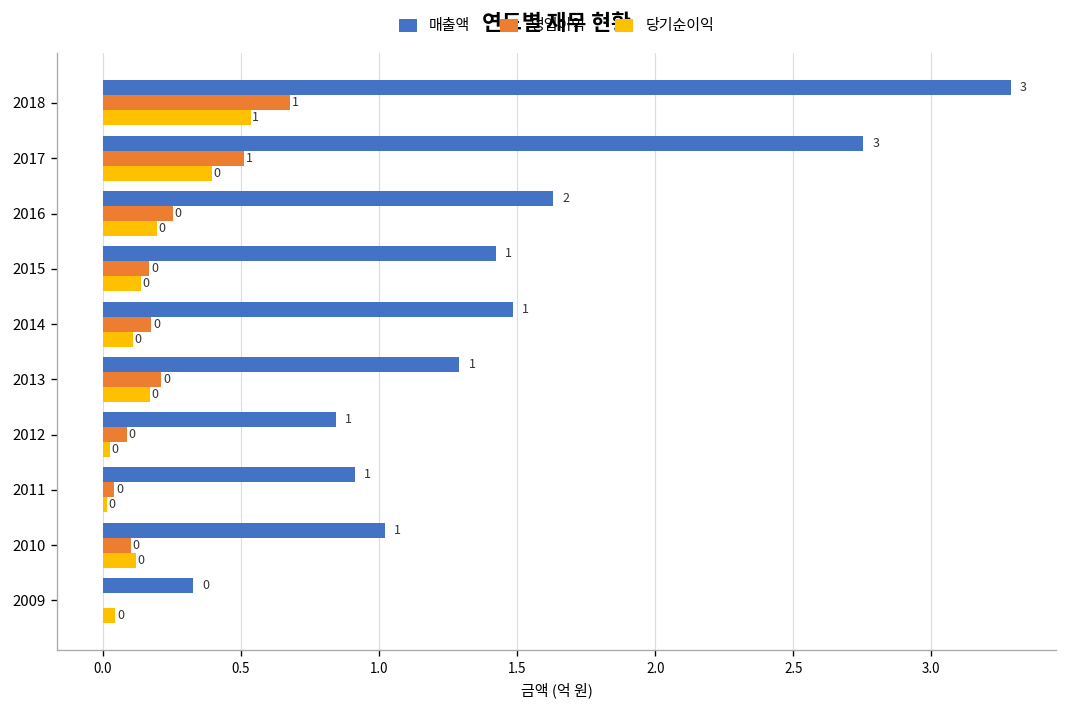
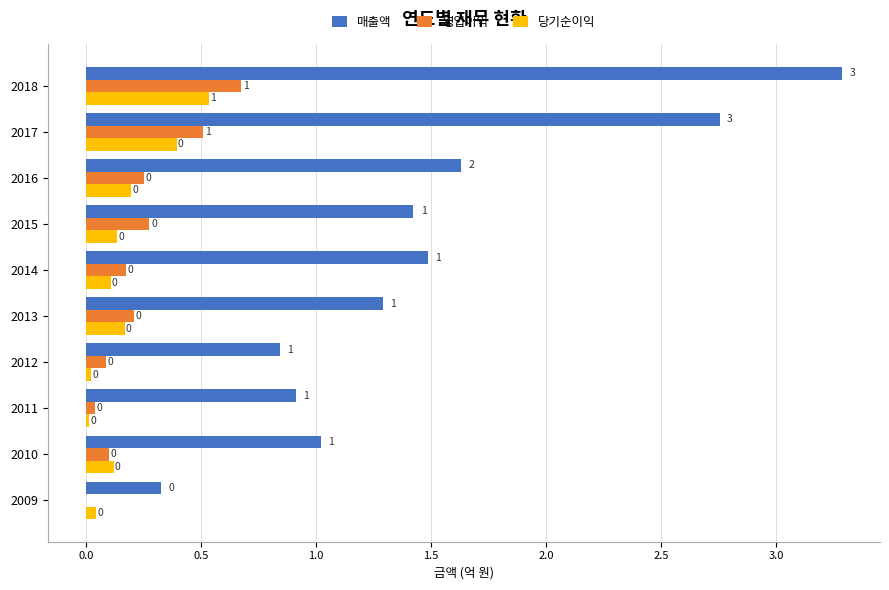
  {
    "매출액": {
      "2018": 3,
      "2017": 3,
      "2016": 2,
      "2015": 1,
      "2014": 1,
      "2013": 1,
      "2012": 1,
      "2011": 1,
      "2010": 1,
      "2009": 0
    },
    "영업이익": {
-     "2015": 0.17
+     "2015": 0.28
    },
    "당기순이익": {
      "2018": 1,
      "2017": 0,
      "2016": 0,
      "2015": 0,
      "2014": 0,
      "2013": 0,
      "2012": 0,
      "2011": 0,
      "2010": 0,
      "2009": 0
    }
  }
